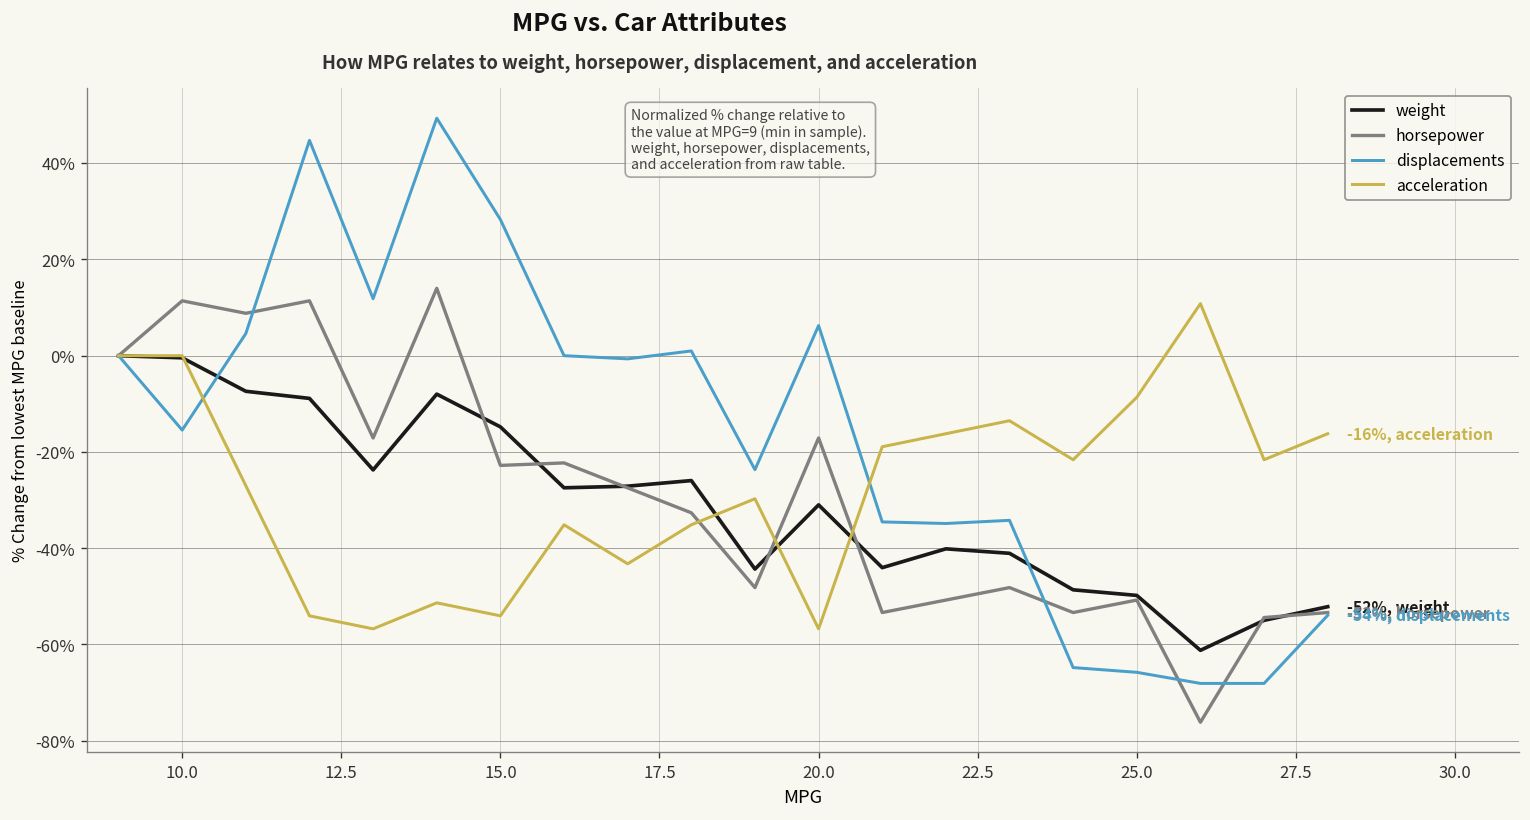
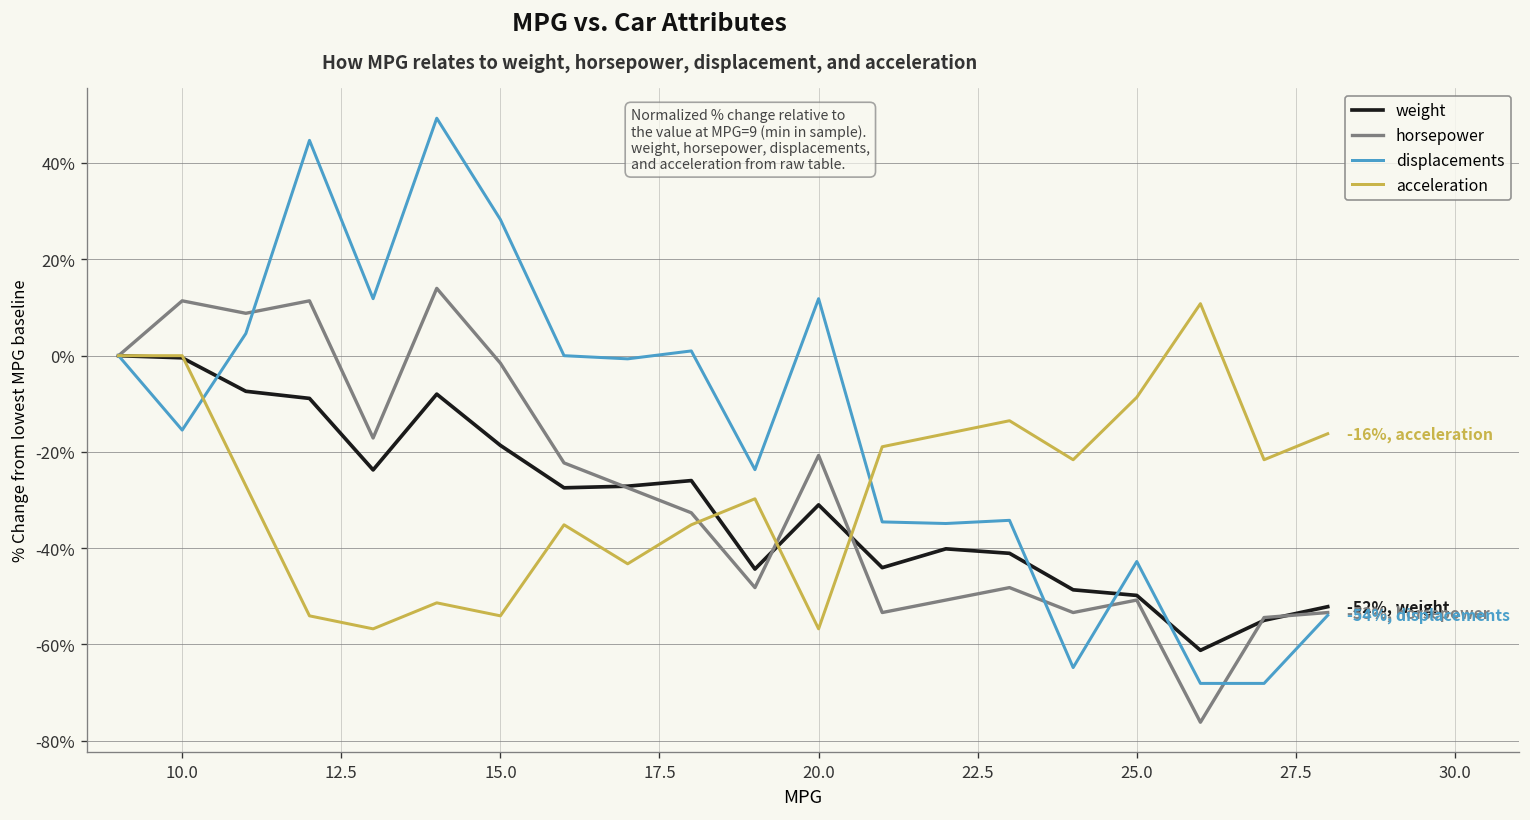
  {
    "weight": {
-     "15.0": "-15%",
+     "15.0": "-19%",
      "20.0": "-31%",
      "25.0": "-50%"
    },
    "horsepower": {
      "10.0": "11%",
-     "15.0": "-23%",
-     "20.0": "-17%",
+     "15.0": "-2%",
+     "20.0": "-21%",
      "25.0": "-51%"
    },
    "displacements": {
      "10.0": "-15%",
      "15.0": "28%",
-     "20.0": "6%",
-     "25.0": "-66%"
+     "20.0": "12%",
+     "25.0": "-43%"
    },
    "acceleration": {
      "15.0": "-54%",
      "20.0": "-57%",
      "25.0": "-9%"
    }
  }
